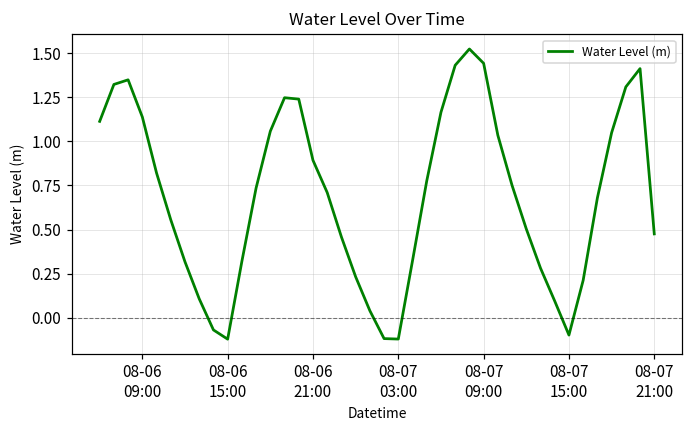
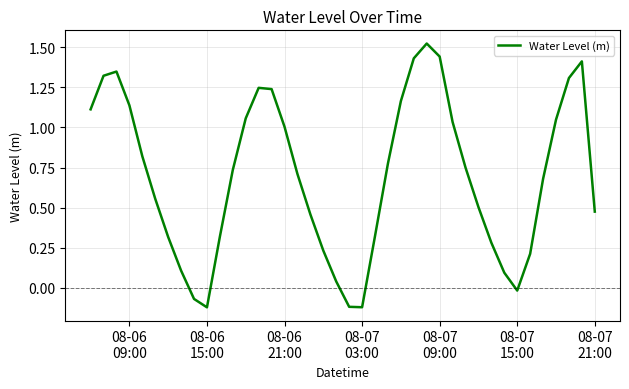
  {
    "08-06 09:00": 1.14,
    "08-06 15:00": -0.12,
-   "08-06 21:00": 0.89,
+   "08-06 21:00": 1.00,
    "08-07 03:00": -0.12,
    "08-07 09:00": 1.44,
-   "08-07 15:00": -0.10,
+   "08-07 15:00": -0.02,
    "08-07 21:00": 0.48
  }
